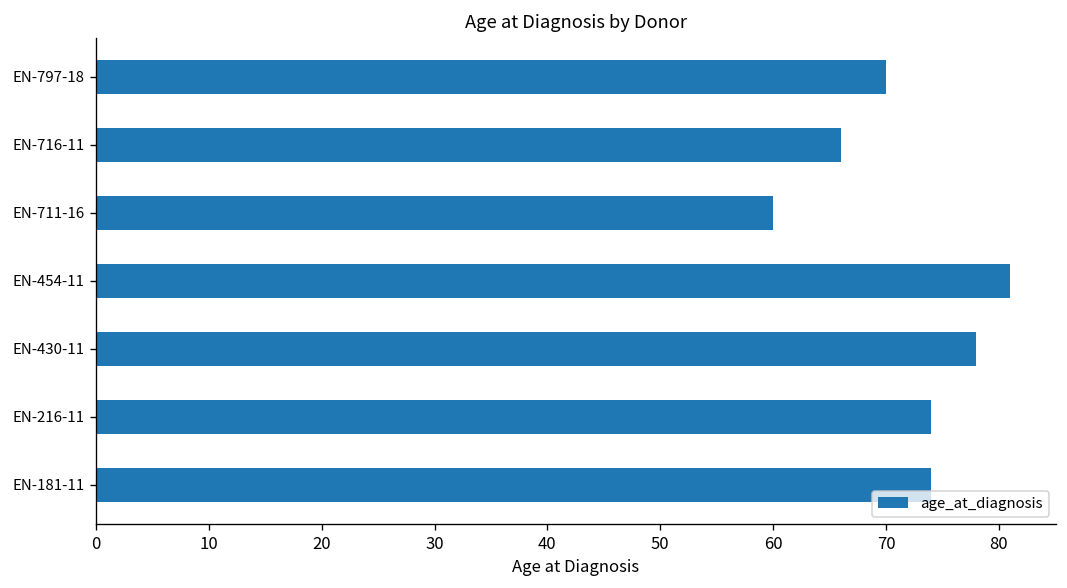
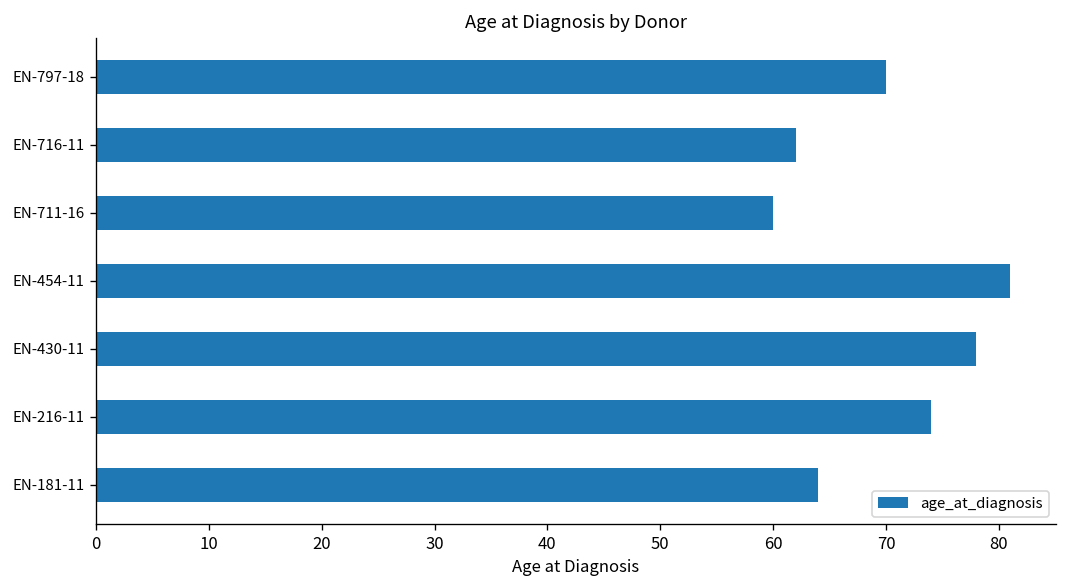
  {
    "EN-797-18": 70,
-   "EN-716-11": 66,
+   "EN-716-11": 62,
    "EN-711-16": 60,
    "EN-454-11": 81,
    "EN-430-11": 78,
    "EN-216-11": 74,
-   "EN-181-11": 74
+   "EN-181-11": 64
  }
